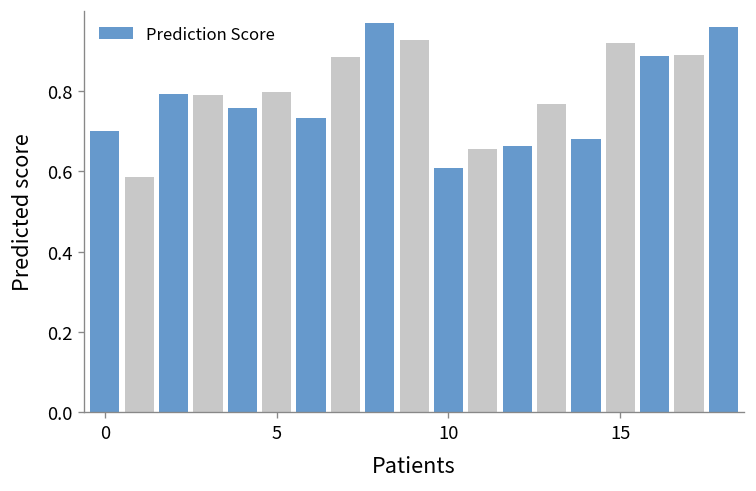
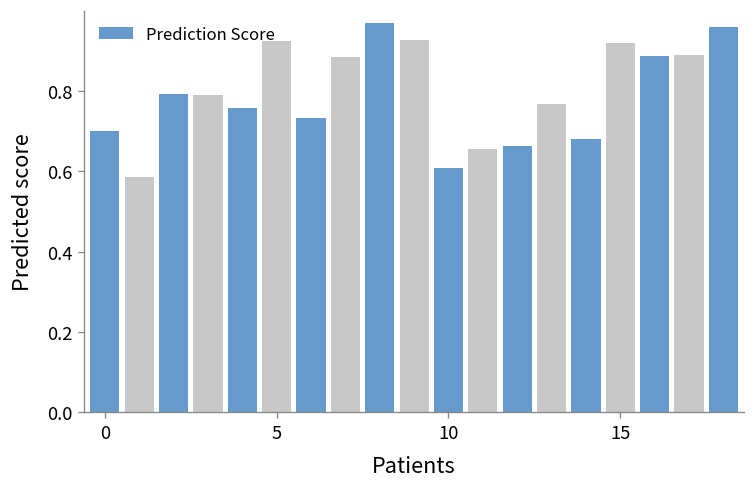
  {
    "0": 0.70,
-   "5": 0.80,
+   "5": 0.93,
    "10": 0.61,
    "15": 0.92
  }
